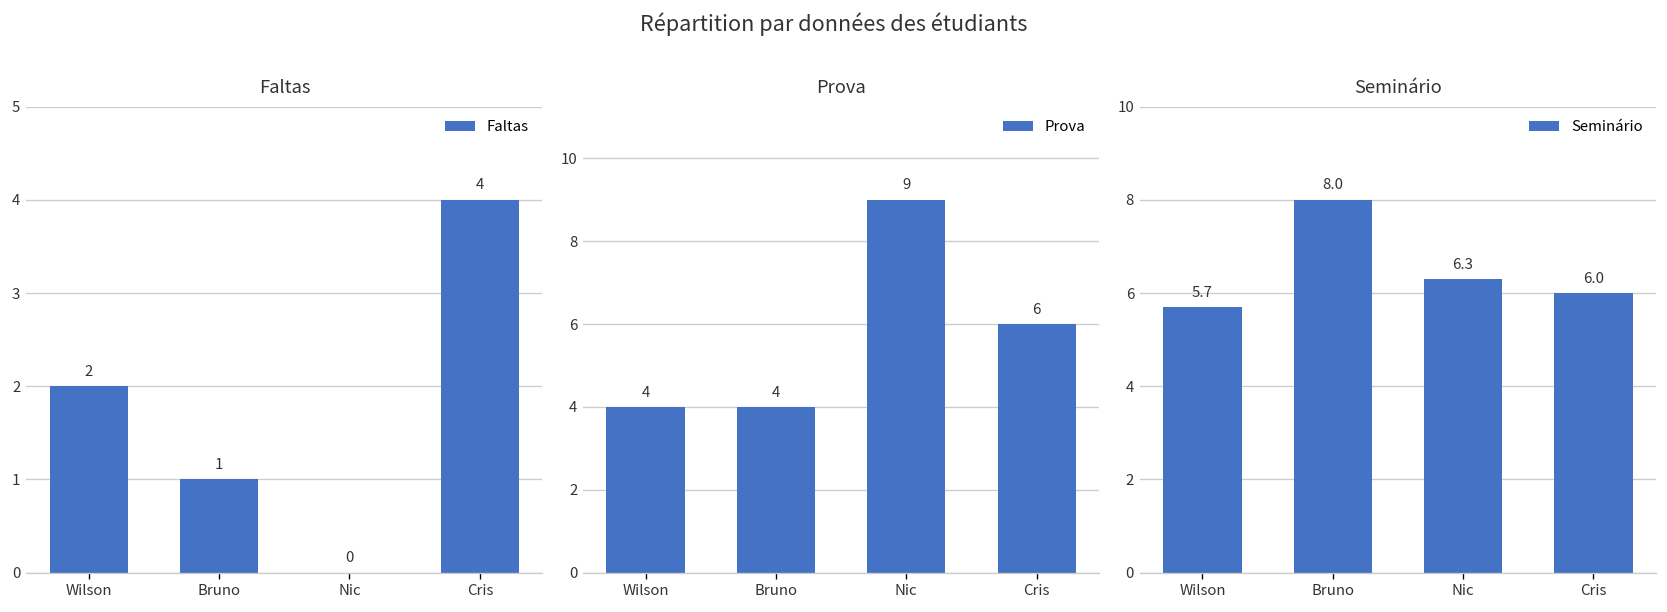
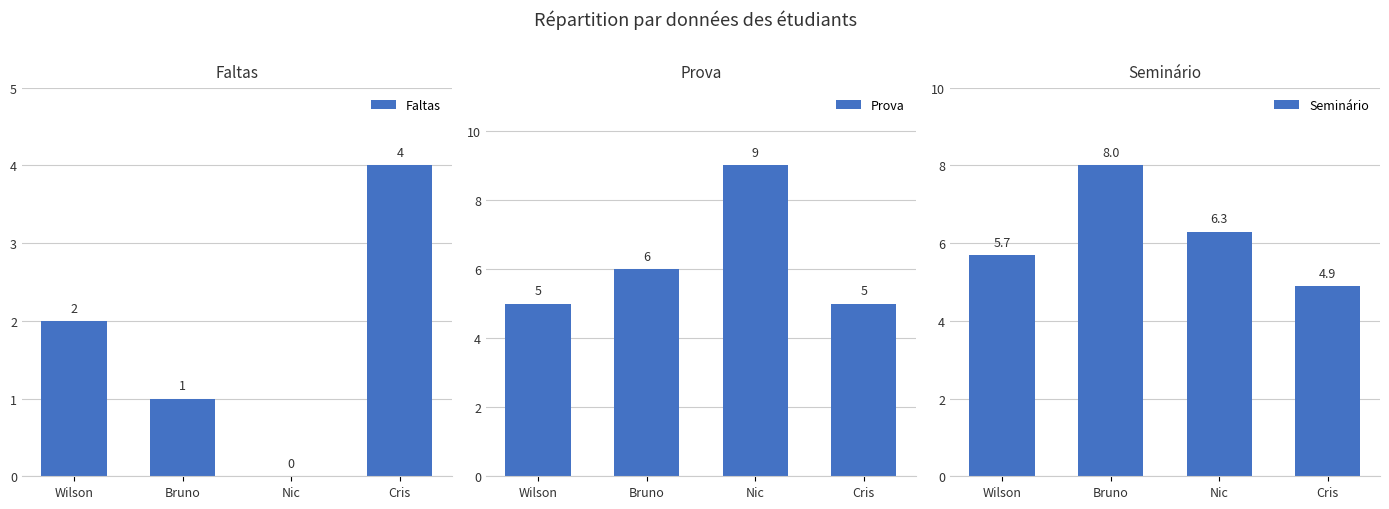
  {
    "Faltas": {
      "Wilson": 2,
      "Bruno": 1,
      "Nic": 0,
      "Cris": 4
    },
    "Prova": {
-     "Wilson": 4,
-     "Bruno": 4,
+     "Wilson": 5,
+     "Bruno": 6,
      "Nic": 9,
-     "Cris": 6
+     "Cris": 5
    },
    "Seminário": {
      "Wilson": 5.7,
      "Bruno": 8.0,
      "Nic": 6.3,
-     "Cris": 6.0
+     "Cris": 4.9
    }
  }
